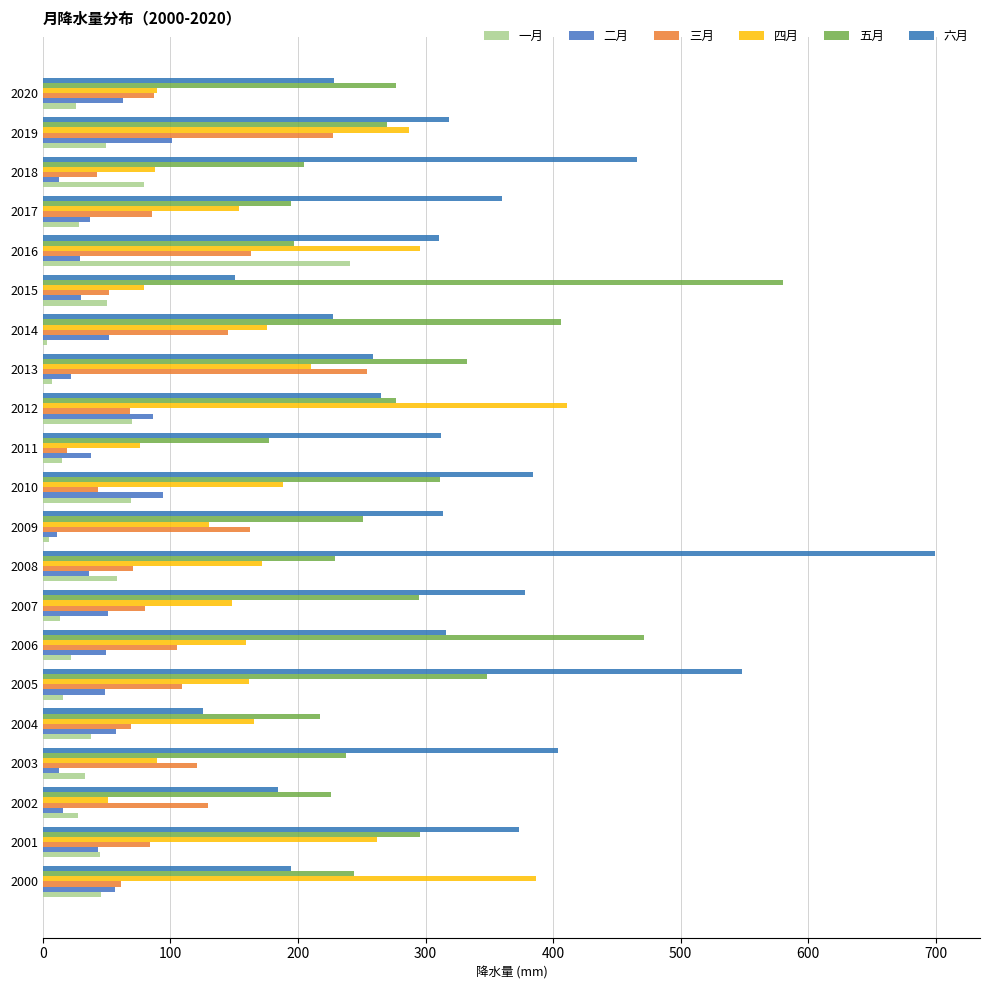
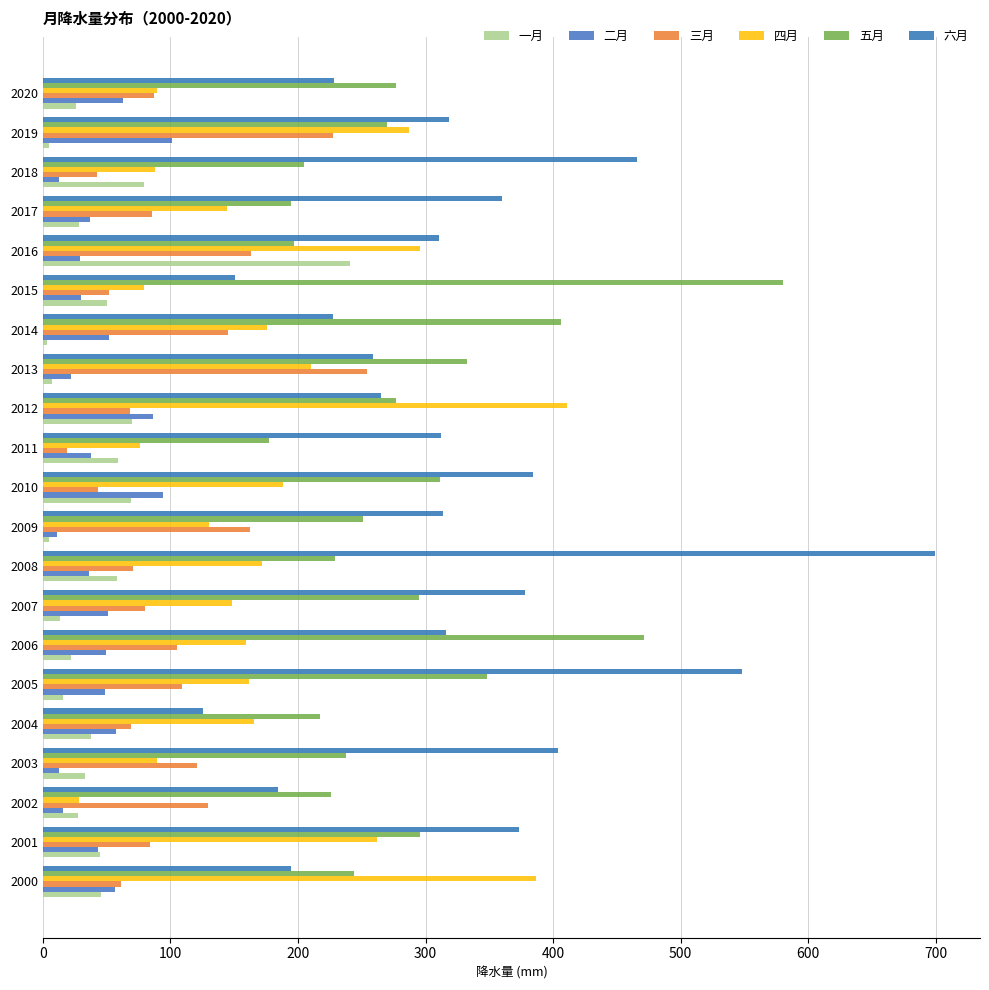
  {
    "一月": {
      "2020": 26,
-     "2019": 50,
+     "2019": 5,
      "2018": 79,
      "2017": 28,
      "2016": 241,
      "2015": 51,
      "2014": 3,
      "2013": 8,
      "2012": 70,
-     "2011": 15,
+     "2011": 59,
      "2010": 69,
      "2009": 5,
      "2008": 58,
      "2007": 13,
      "2006": 22,
      "2005": 16,
      "2004": 37,
      "2003": 33,
      "2002": 28,
      "2001": 45,
      "2000": 46
    },
    "三月": {
      "2020": 87,
      "2019": 227,
      "2018": 43,
      "2017": 85,
      "2016": 164,
      "2015": 52,
      "2014": 146,
      "2013": 254,
      "2012": 69,
      "2011": 19,
      "2010": 44,
      "2009": 163,
      "2008": 71,
      "2007": 80,
      "2006": 105,
      "2005": 109,
      "2004": 69,
      "2003": 120,
      "2002": 130,
      "2001": 84,
      "2000": 61
    },
    "四月": {
      "2020": 89,
      "2019": 287,
      "2018": 88,
-     "2017": 154,
+     "2017": 144,
      "2016": 296,
      "2015": 79,
      "2014": 175,
      "2013": 210,
      "2012": 411,
      "2011": 76,
      "2010": 188,
      "2009": 130,
      "2008": 171,
      "2007": 149,
      "2006": 159,
      "2005": 162,
      "2004": 165,
      "2003": 90,
-     "2002": 51,
+     "2002": 28,
      "2001": 262,
      "2000": 386
    },
    "五月": {
      "2020": 277,
      "2019": 270,
      "2018": 205,
      "2017": 195,
      "2016": 197,
      "2015": 580,
      "2014": 406,
      "2013": 333,
      "2012": 277,
      "2011": 177,
      "2010": 312,
      "2009": 251,
      "2008": 229,
      "2007": 295,
      "2006": 471,
      "2005": 348,
      "2004": 217,
      "2003": 238,
      "2002": 226,
      "2001": 295,
      "2000": 244
    }
  }
